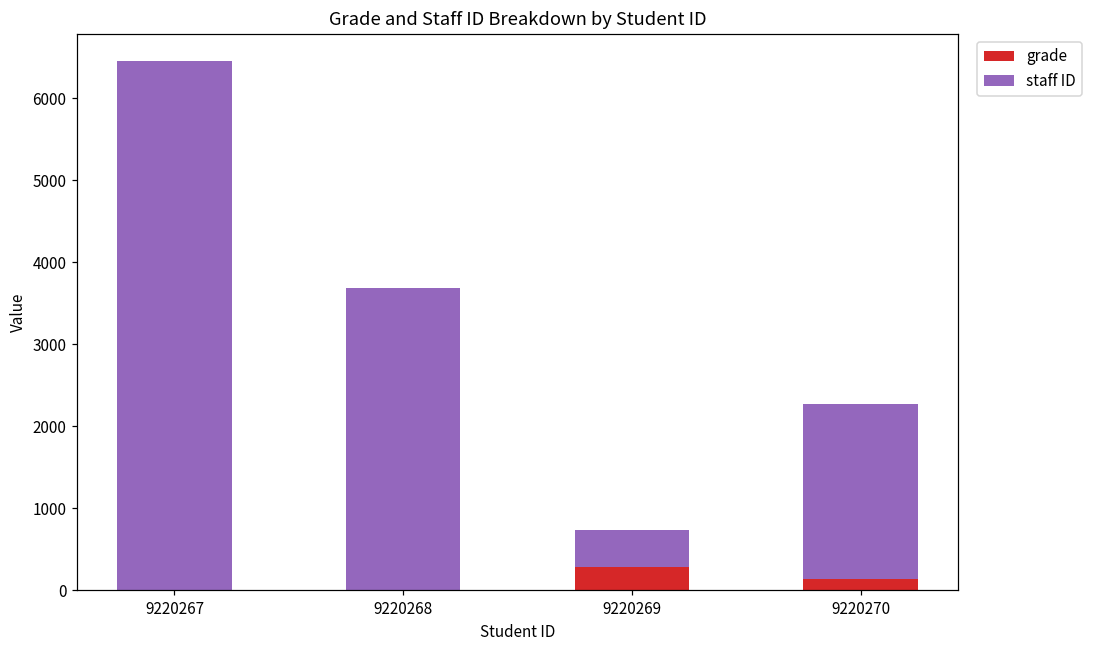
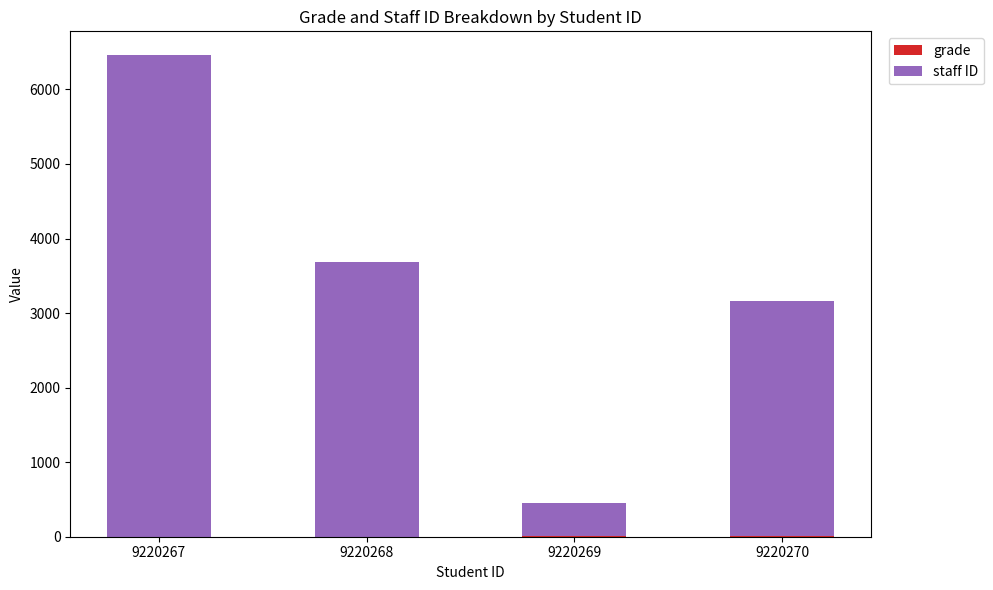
  {
    "grade": {
-     "9220269": 300,
-     "9220270": 100
+     "9220269": 0,
+     "9220270": 0
    },
    "staff ID": {
      "9220267": 6500,
      "9220268": 3700,
      "9220269": 500,
-     "9220270": 2100
+     "9220270": 3200
    }
  }
